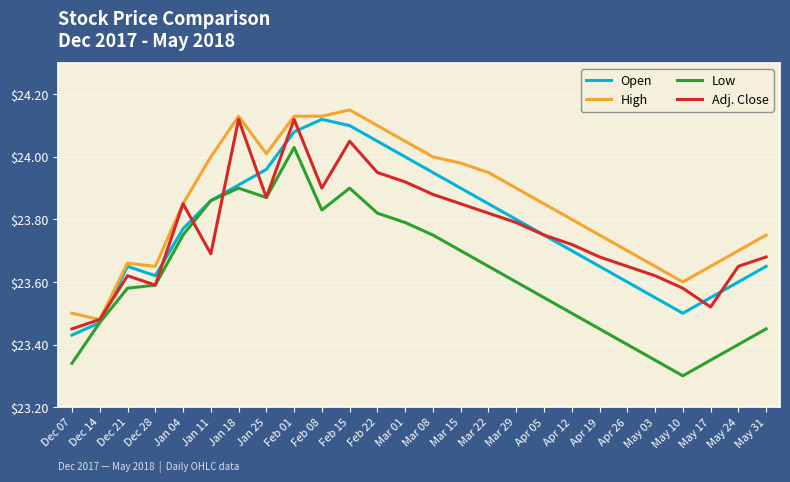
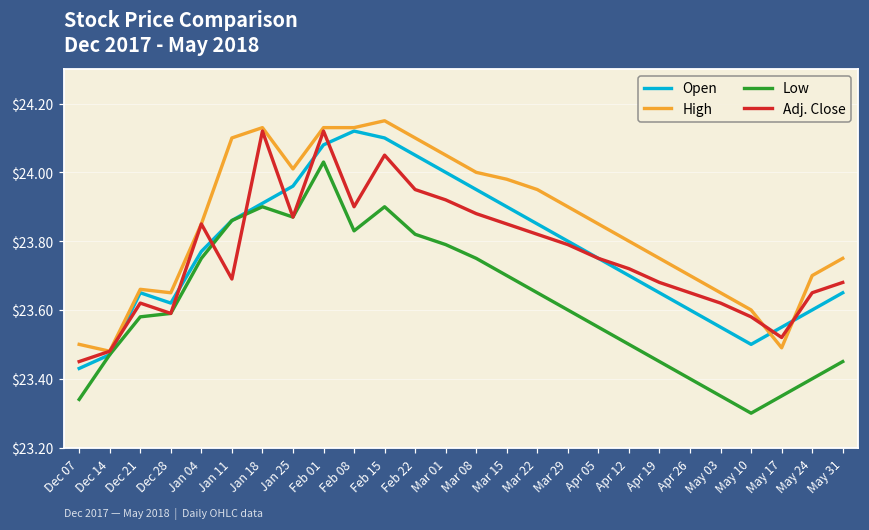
  {
    "Open": {
      "Dec 07": "$23.43",
      "Dec 21": "$23.65",
      "Dec 28": "$23.62",
      "Jan 04": "$23.77",
      "Jan 18": "$23.91",
      "Jan 25": "$23.96",
      "Feb 01": "$24.08",
      "Feb 08": "$24.12",
      "Feb 15": "$24.10",
      "Feb 22": "$24.05",
      "Mar 01": "$24.00",
      "Mar 08": "$23.95",
      "Mar 15": "$23.90",
      "Mar 22": "$23.85",
      "Mar 29": "$23.80",
      "Apr 12": "$23.70",
      "Apr 19": "$23.65",
      "Apr 26": "$23.60",
      "May 03": "$23.55",
      "May 10": "$23.50",
      "May 17": "$23.55",
      "May 24": "$23.60",
      "May 31": "$23.65"
    },
    "High": {
      "Dec 07": "$23.50",
      "Dec 21": "$23.66",
      "Dec 28": "$23.65",
-     "Jan 11": "$24.0",
+     "Jan 11": "$24.1",
      "Jan 18": "$24.13",
      "Jan 25": "$24.01",
      "Feb 01": "$24.13",
      "Feb 08": "$24.13",
      "Feb 15": "$24.15",
      "Feb 22": "$24.10",
      "Mar 01": "$24.05",
      "Mar 08": "$24.00",
      "Mar 15": "$23.98",
      "Mar 22": "$23.95",
      "Mar 29": "$23.90",
      "Apr 05": "$23.85",
      "Apr 12": "$23.80",
      "Apr 19": "$23.75",
      "Apr 26": "$23.70",
      "May 03": "$23.65",
      "May 10": "$23.60",
-     "May 17": "$23.65",
+     "May 17": "$23.49",
      "May 24": "$23.70",
      "May 31": "$23.75"
    },
    "Low": {
      "Dec 07": "$23.34",
      "Dec 21": "$23.58",
      "Jan 04": "$23.75",
      "Jan 18": "$23.90",
      "Feb 01": "$24.03",
      "Feb 08": "$23.83",
      "Feb 15": "$23.90",
      "Feb 22": "$23.82",
      "Mar 01": "$23.79",
      "Mar 08": "$23.75",
      "Mar 15": "$23.70",
      "Mar 22": "$23.65",
      "Mar 29": "$23.60",
      "Apr 05": "$23.55",
      "Apr 12": "$23.50",
      "Apr 19": "$23.45",
      "Apr 26": "$23.40",
      "May 03": "$23.35",
      "May 10": "$23.30",
      "May 17": "$23.35",
      "May 24": "$23.40",
      "May 31": "$23.45"
    },
    "Adj. Close": {
      "Dec 07": "$23.45",
      "Dec 21": "$23.62",
      "Jan 11": "$23.69",
      "Jan 18": "$24.12",
      "Feb 01": "$24.12",
      "Feb 08": "$23.90",
      "Feb 15": "$24.05",
      "Feb 22": "$23.95",
      "Mar 01": "$23.92",
      "Mar 08": "$23.88",
      "Mar 15": "$23.85",
      "Mar 22": "$23.82",
      "Mar 29": "$23.79",
      "Apr 12": "$23.72",
      "Apr 19": "$23.68",
      "Apr 26": "$23.65",
      "May 03": "$23.62",
      "May 10": "$23.58",
      "May 17": "$23.52",
      "May 24": "$23.65",
      "May 31": "$23.68"
    }
  }
